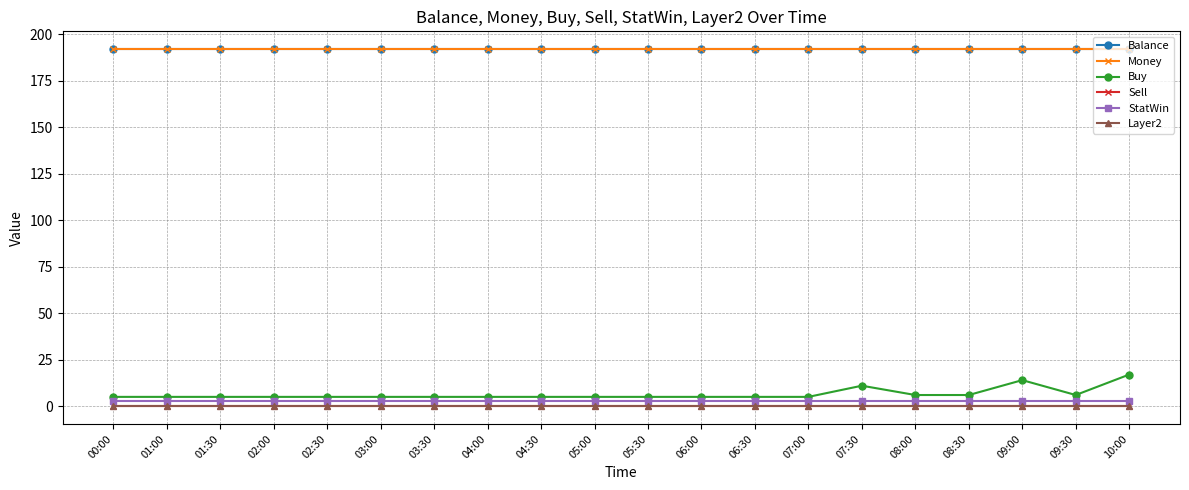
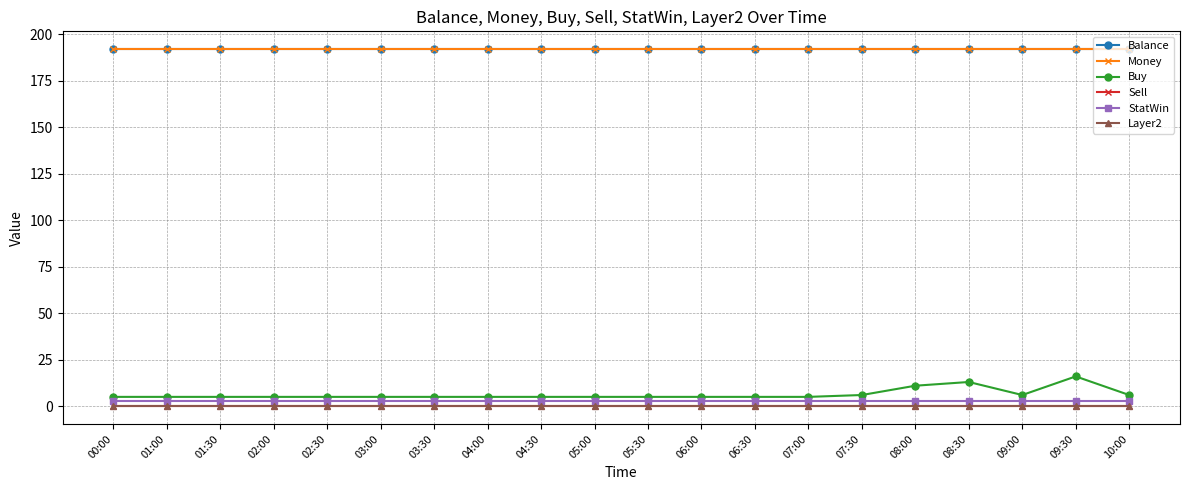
  {
    "Money": {
      "00:00": 192,
      "01:00": 192,
      "01:30": 192,
      "02:00": 192,
      "02:30": 192,
      "03:00": 192,
      "03:30": 192,
      "04:00": 192,
      "04:30": 192,
      "05:00": 192,
      "05:30": 192,
      "06:00": 192,
      "06:30": 192,
      "07:00": 192,
      "07:30": 192,
      "08:00": 192,
      "08:30": 192,
      "09:00": 192,
      "09:30": 192
    },
    "Buy": {
      "00:00": 5,
      "01:00": 5,
      "01:30": 5,
      "02:00": 5,
      "02:30": 5,
      "03:00": 5,
      "03:30": 5,
      "04:00": 5,
      "04:30": 5,
      "05:00": 5,
      "05:30": 5,
      "06:00": 5,
      "06:30": 5,
      "07:00": 5,
-     "07:30": 11,
-     "08:00": 6,
-     "08:30": 6,
-     "09:00": 14,
-     "09:30": 6,
-     "10:00": 17
+     "07:30": 6,
+     "08:00": 11,
+     "08:30": 13,
+     "09:00": 6,
+     "09:30": 16,
+     "10:00": 6
    },
    "Layer2": {
      "00:00": 0,
      "01:00": 0,
      "01:30": 0,
      "02:00": 0,
      "02:30": 0,
      "03:00": 0,
      "03:30": 0,
      "04:00": 0,
      "04:30": 0,
      "05:00": 0,
      "05:30": 0,
      "06:00": 0,
      "06:30": 0,
      "07:00": 0,
      "07:30": 0,
      "08:00": 0,
      "08:30": 0,
      "09:00": 0,
      "09:30": 0,
      "10:00": 0
    },
    "StatWin": {
      "00:00": 3,
      "01:00": 3,
      "01:30": 3,
      "02:00": 3,
      "02:30": 3,
      "03:00": 3,
      "03:30": 3,
      "04:00": 3,
      "04:30": 3,
      "05:00": 3,
      "05:30": 3,
      "06:00": 3,
      "06:30": 3,
      "07:00": 3,
      "07:30": 3,
      "08:00": 3,
      "08:30": 3,
      "09:00": 3,
      "09:30": 3,
      "10:00": 3
    }
  }
